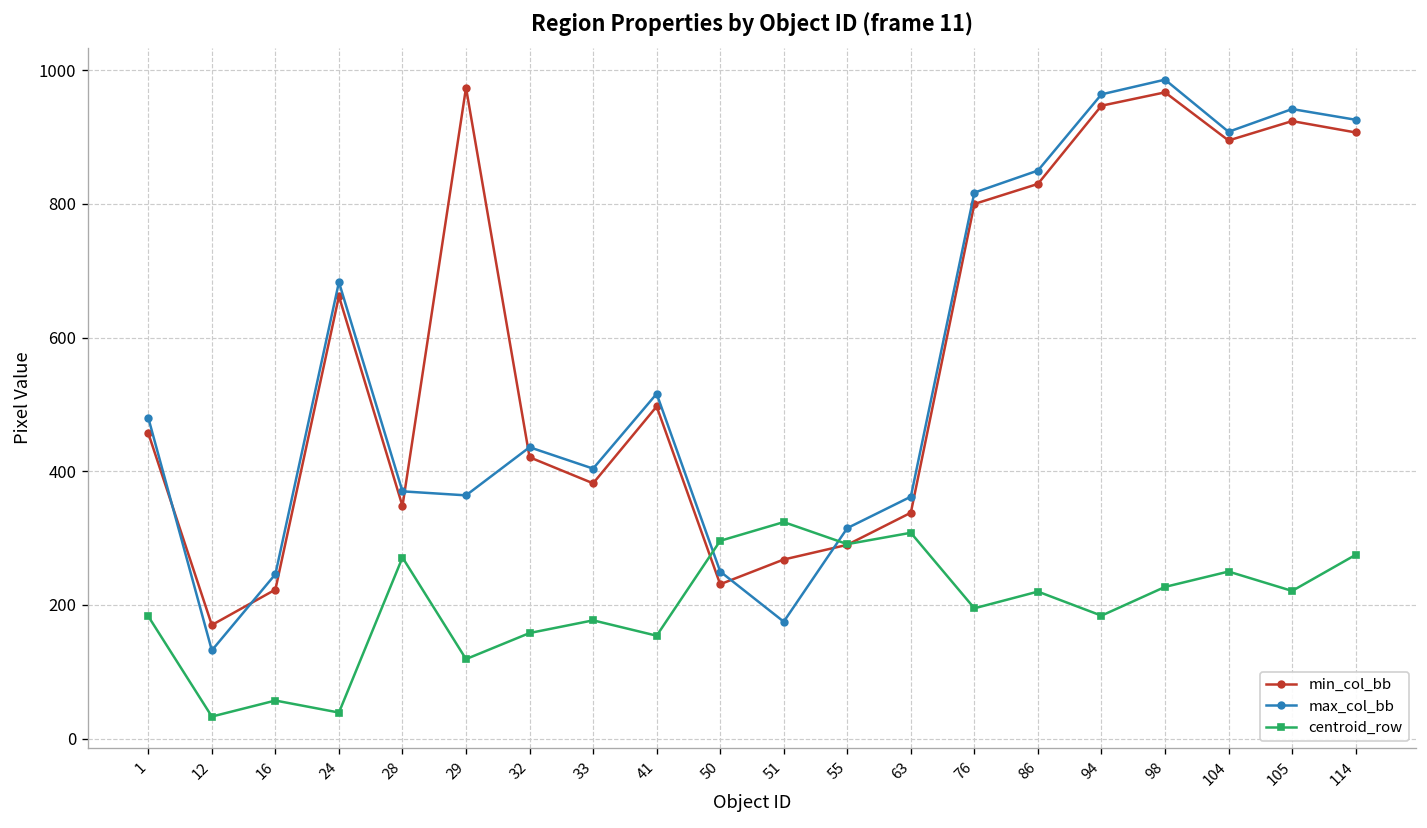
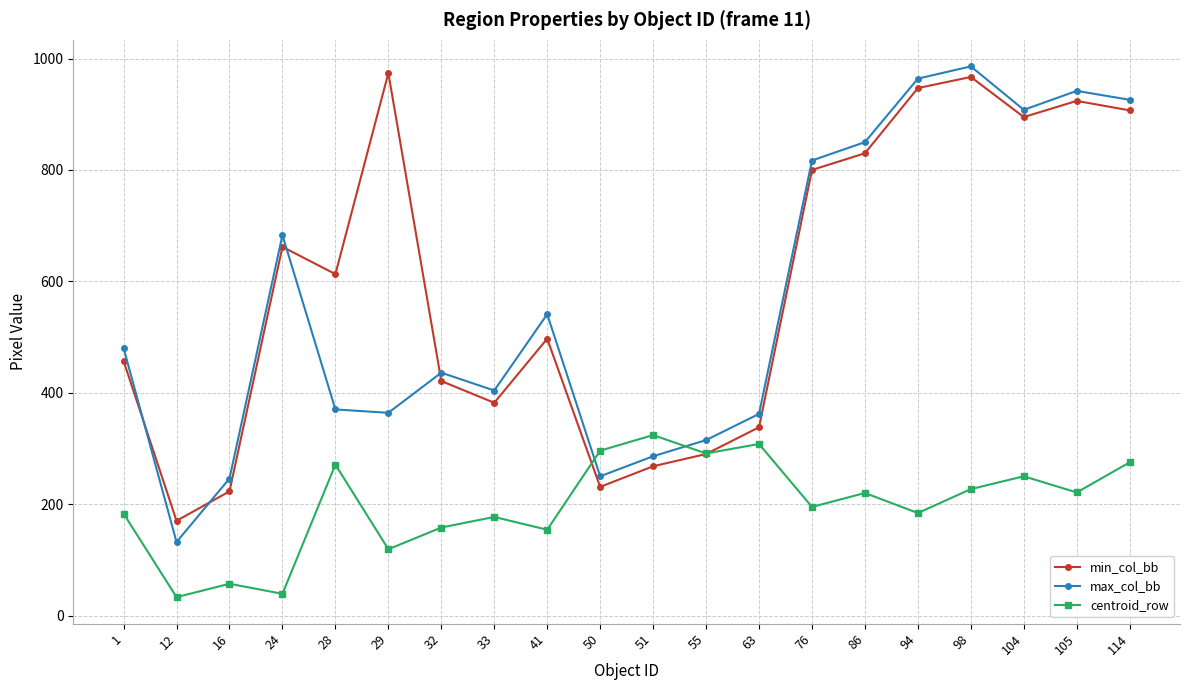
  {
    "min_col_bb": {
      "1": 460,
      "12": 170,
      "16": 220,
      "24": 660,
-     "28": 350,
+     "28": 610,
      "29": 970,
      "32": 420,
      "33": 380,
      "41": 500,
      "50": 230,
      "51": 270,
      "63": 340,
      "76": 800,
      "86": 830,
      "94": 950,
      "98": 970,
      "104": 900,
      "105": 920,
      "114": 910
    },
    "max_col_bb": {
      "1": 480,
      "12": 130,
      "16": 250,
      "24": 680,
      "28": 370,
      "29": 360,
      "32": 440,
      "33": 400,
-     "41": 520,
+     "41": 540,
      "50": 250,
-     "51": 180,
+     "51": 290,
      "55": 320,
      "63": 360,
      "76": 820,
      "86": 850,
      "94": 960,
      "98": 990,
      "104": 910,
      "105": 940,
      "114": 930
    },
    "centroid_row": {
      "1": 180,
      "12": 30,
      "16": 60,
      "24": 40,
      "28": 270,
      "29": 120,
      "32": 160,
      "33": 180,
      "41": 150,
      "50": 300,
      "51": 320,
      "63": 310,
      "76": 200,
      "86": 220,
      "94": 180,
      "98": 230,
      "104": 250,
      "105": 220,
      "114": 280
    }
  }
